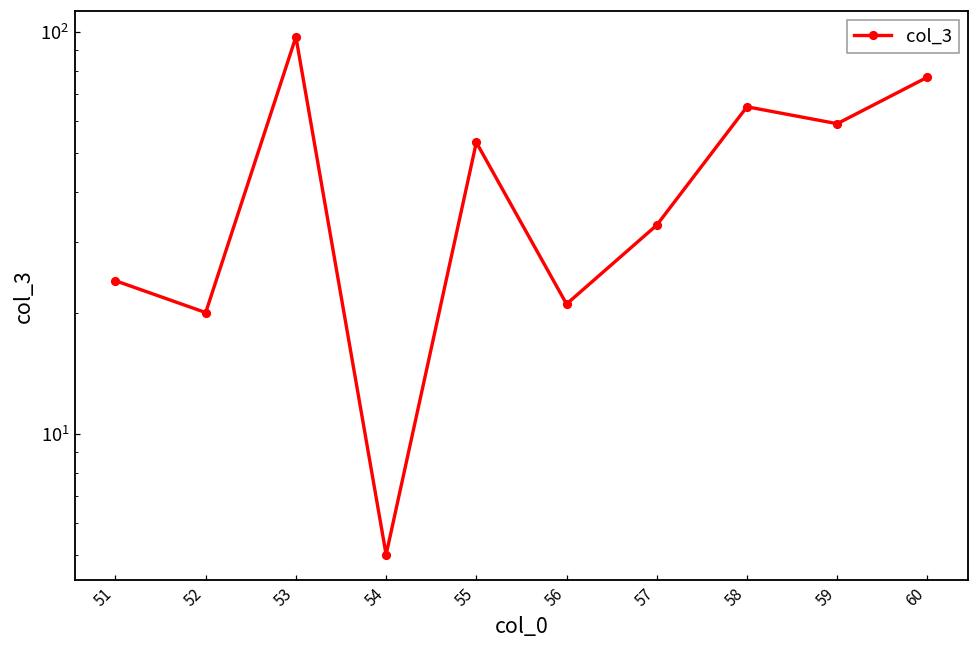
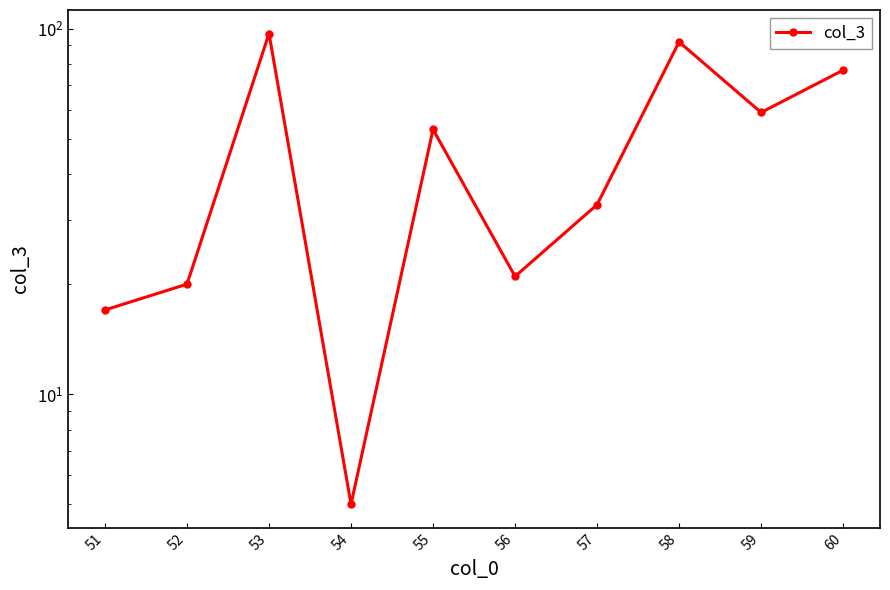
  {
-   "51": 24,
+   "51": 17,
    "52": 20,
    "53": 97,
    "54": 5,
    "55": 53,
    "56": 21,
    "57": 33,
-   "58": 65,
+   "58": 92,
    "59": 59,
    "60": 77
  }
